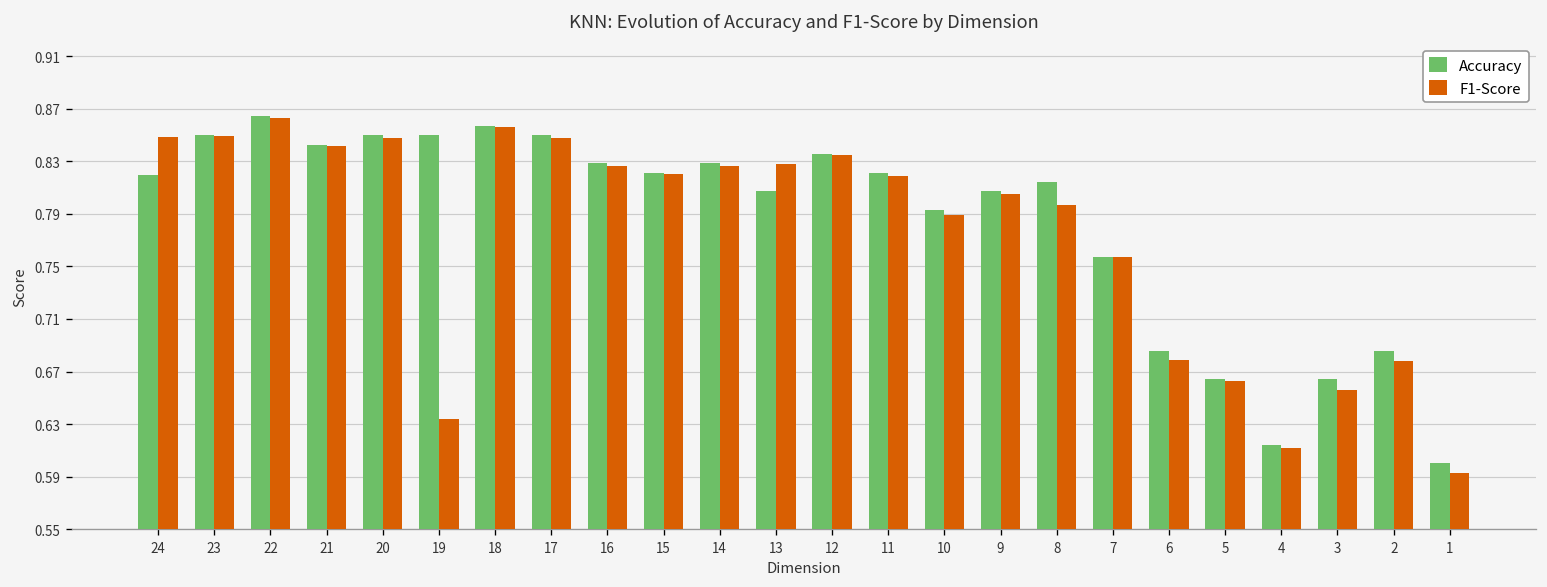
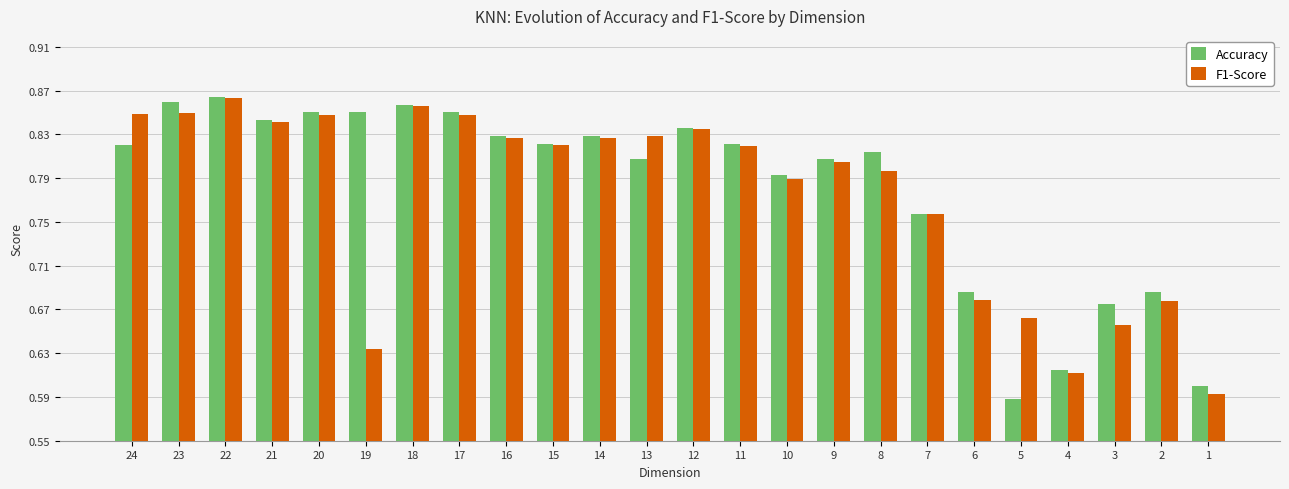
  {
    "Accuracy": {
      "24": 0.820,
-     "23": 0.85,
+     "23": 0.86,
      "22": 0.864,
      "21": 0.843,
      "20": 0.850,
      "19": 0.850,
      "18": 0.857,
      "17": 0.850,
      "16": 0.829,
      "15": 0.821,
      "14": 0.829,
      "13": 0.807,
      "12": 0.836,
      "11": 0.821,
      "10": 0.793,
      "9": 0.807,
      "8": 0.814,
      "7": 0.757,
      "6": 0.686,
-     "5": 0.664,
+     "5": 0.588,
      "4": 0.614,
-     "3": 0.664,
+     "3": 0.675,
      "2": 0.686,
      "1": 0.600
    },
    "F1-Score": {
      "24": 0.849,
      "23": 0.849,
      "22": 0.863,
      "21": 0.842,
      "20": 0.848,
      "19": 0.634,
      "18": 0.856,
      "17": 0.848,
      "16": 0.827,
      "15": 0.820,
      "14": 0.826,
      "13": 0.828,
      "12": 0.835,
      "11": 0.819,
      "10": 0.790,
      "9": 0.805,
      "8": 0.797,
      "7": 0.757,
      "6": 0.679,
      "5": 0.662,
      "4": 0.612,
      "3": 0.656,
      "2": 0.678,
      "1": 0.593
    }
  }
